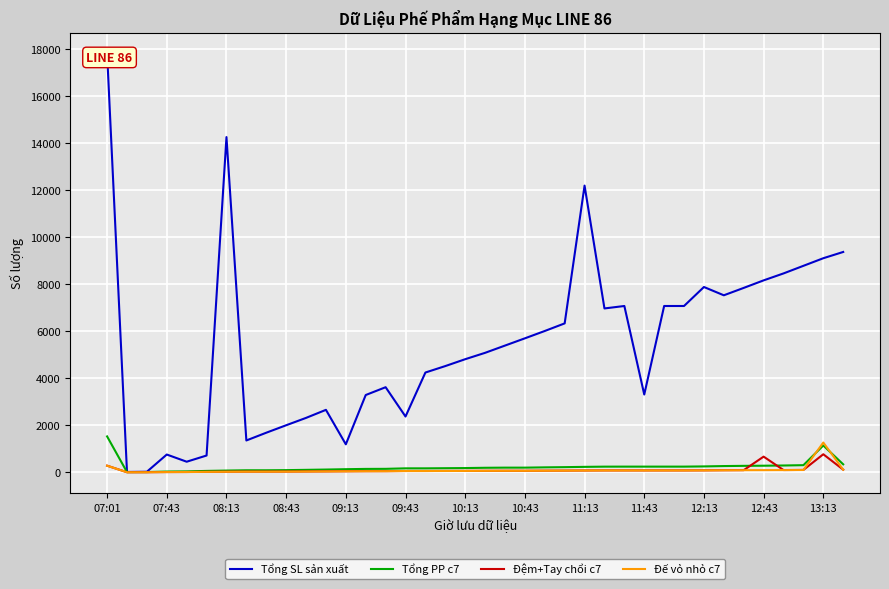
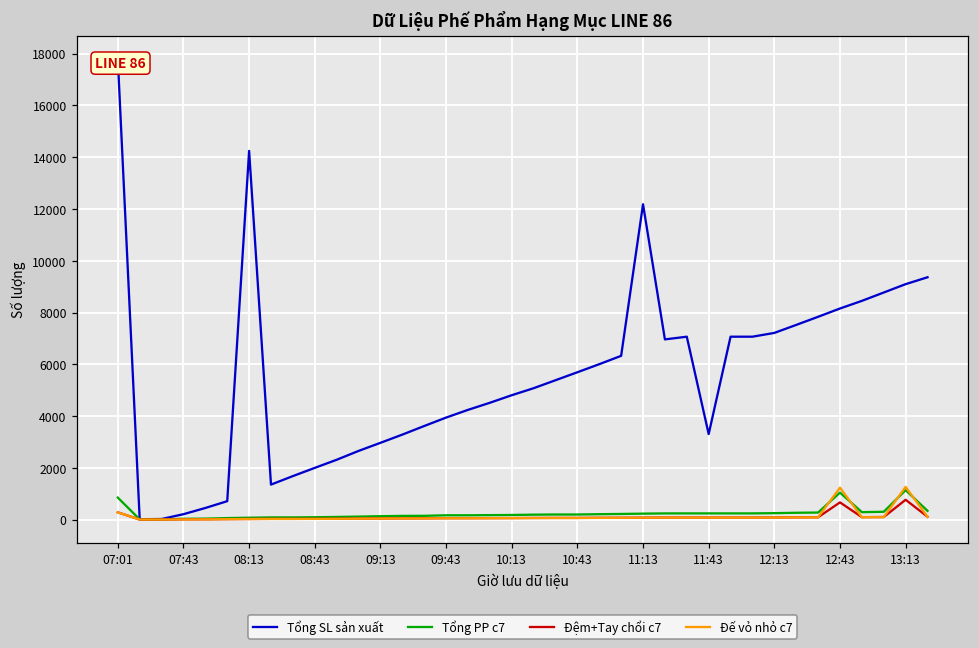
  {
    "Tổng SL sản xuất": {
-     "07:43": 800,
+     "07:43": 200,
      "08:13": 14200,
      "08:43": 2000,
-     "09:13": 1200,
-     "09:43": 2400,
+     "09:13": 3000,
+     "09:43": 3900,
      "10:13": 4800,
      "10:43": 5700,
      "11:13": 12200,
      "11:43": 3300,
-     "12:13": 7900,
+     "12:13": 7200,
      "12:43": 8200,
      "13:13": 9100
    },
    "Tổng PP c7": {
-     "07:01": 1500,
+     "07:01": 900,
      "09:43": 200,
      "10:13": 200,
      "10:43": 200,
      "11:13": 200,
      "11:43": 200,
      "12:13": 300,
-     "12:43": 300,
+     "12:43": 1000,
      "13:13": 1100
    },
    "Đệm+Tay chổi c7": {
      "12:43": 700,
      "13:13": 800
    },
    "Đế vỏ nhỏ c7": {
-     "12:43": 100,
+     "12:43": 1200,
      "13:13": 1300
    }
  }
